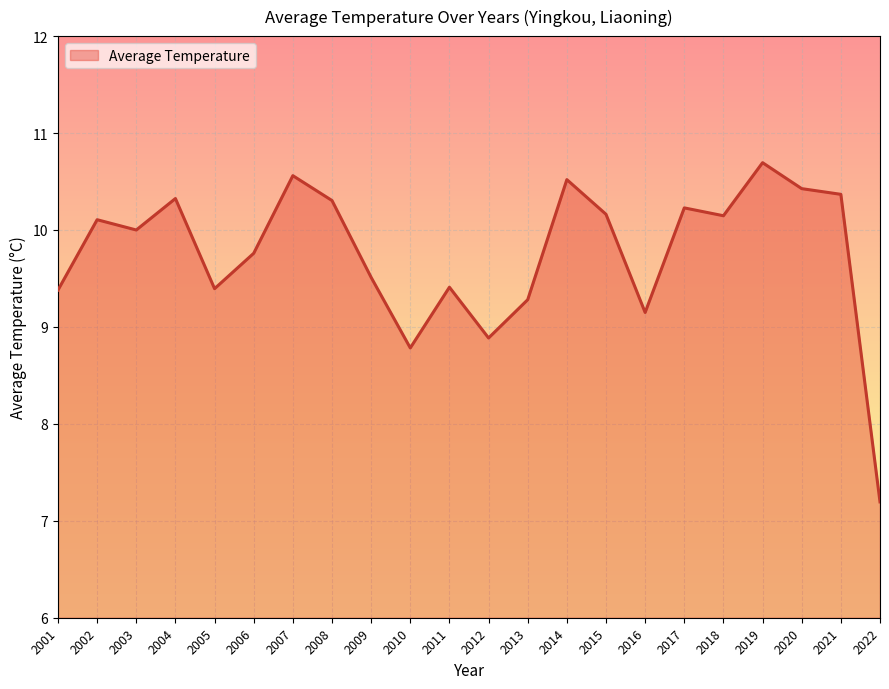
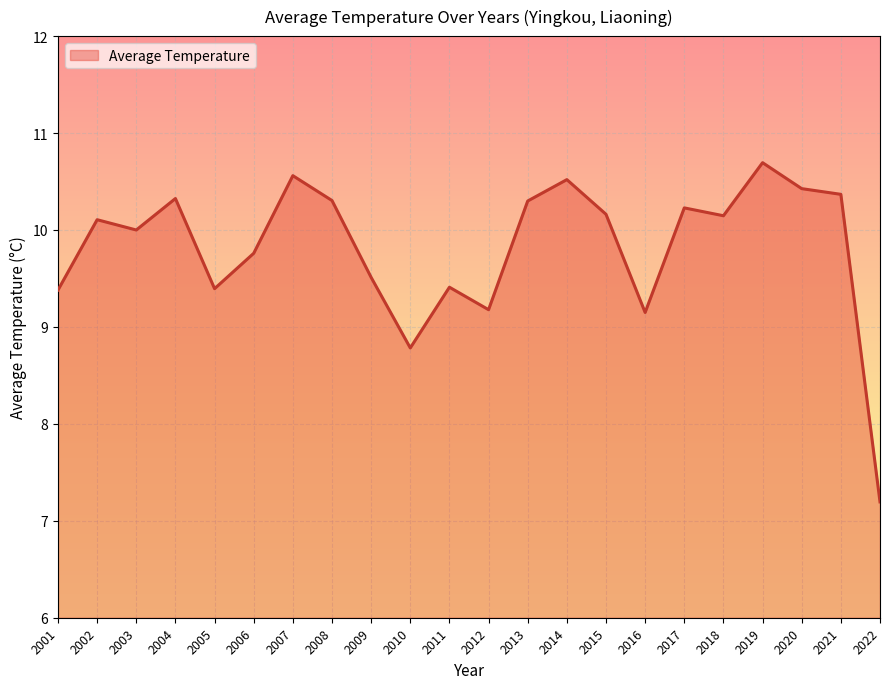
  {
    "2001": 9.4,
    "2002": 10.1,
    "2003": 10.0,
    "2004": 10.3,
    "2005": 9.4,
    "2006": 9.8,
    "2007": 10.6,
    "2008": 10.3,
    "2009": 9.5,
    "2010": 8.8,
    "2011": 9.4,
-   "2012": 8.9,
-   "2013": 9.3,
+   "2012": 9.2,
+   "2013": 10.3,
    "2014": 10.5,
    "2015": 10.2,
    "2016": 9.1,
    "2017": 10.2,
    "2018": 10.1,
    "2019": 10.7,
    "2020": 10.4,
    "2021": 10.4,
    "2022": 7.2
  }
